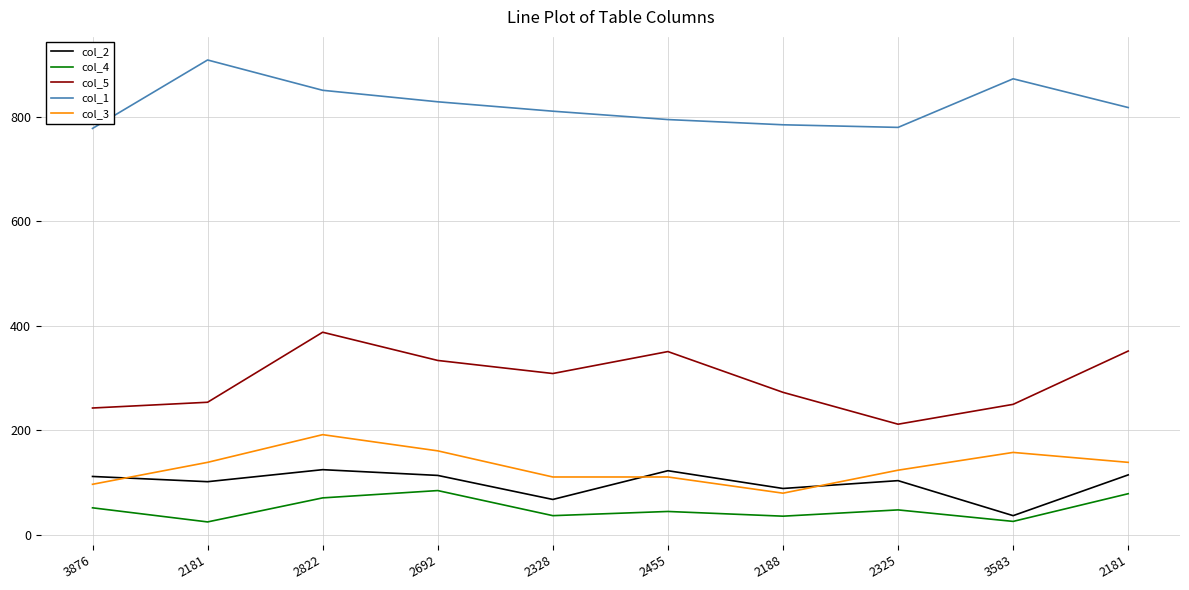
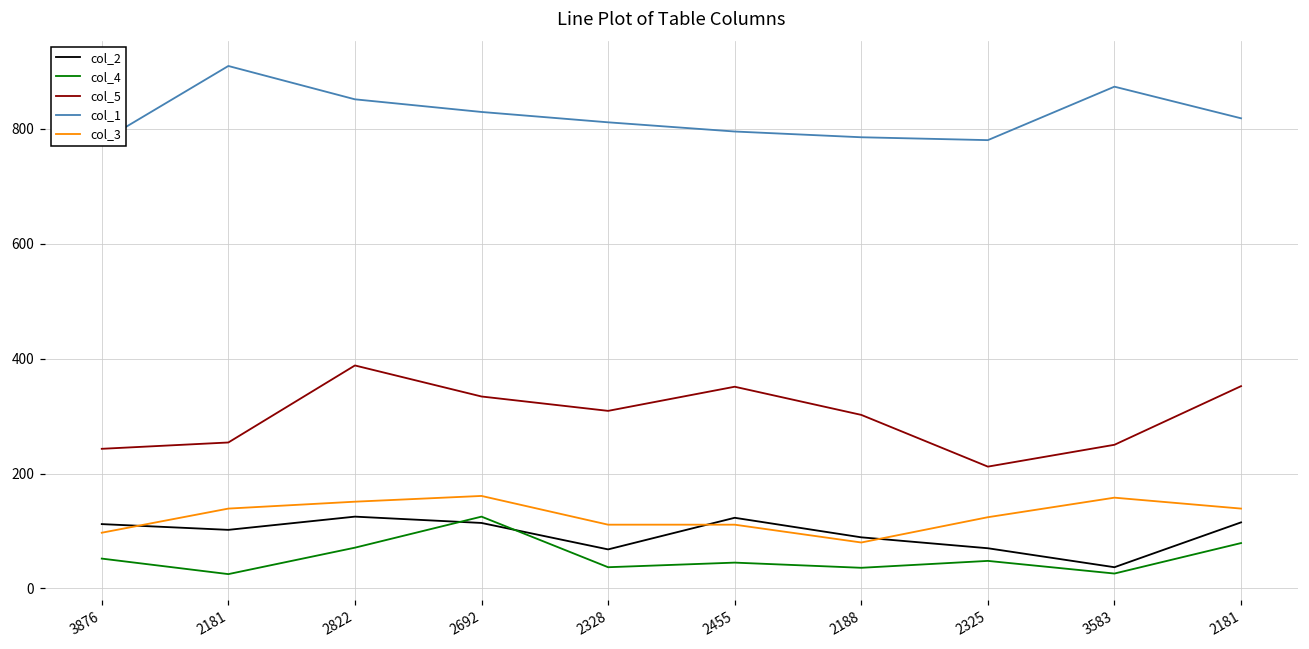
  {
    "col_2": {
      "3876": 110,
      "2822": 130,
      "2692": 110,
      "2328": 70,
      "2455": 120,
      "2188": 90,
-     "2325": 100,
+     "2325": 70,
      "3583": 40
    },
    "col_4": {
      "3876": 50,
      "2822": 70,
-     "2692": 90,
+     "2692": 130,
      "2328": 40,
      "2455": 50,
      "2188": 40,
      "2325": 50,
      "3583": 30
    },
    "col_5": {
      "3876": 240,
      "2822": 390,
      "2692": 330,
      "2328": 310,
      "2455": 350,
-     "2188": 270,
+     "2188": 300,
      "2325": 210,
      "3583": 250
    },
    "col_1": {
      "3876": 780,
      "2822": 850,
      "2692": 830,
      "2328": 810,
      "2455": 800,
      "2188": 790,
      "2325": 780,
      "3583": 870
    },
    "col_3": {
      "3876": 100,
-     "2822": 190,
+     "2822": 150,
      "2692": 160,
      "2328": 110,
      "2455": 110,
      "2188": 80,
      "2325": 120,
      "3583": 160
    }
  }
